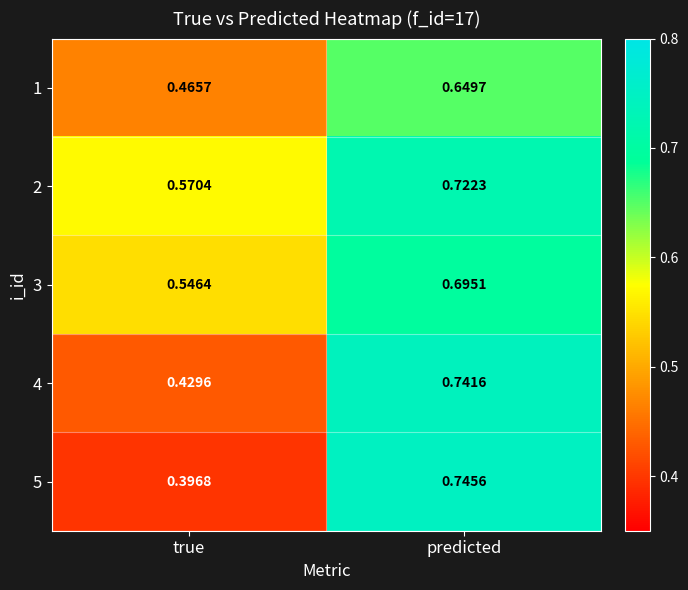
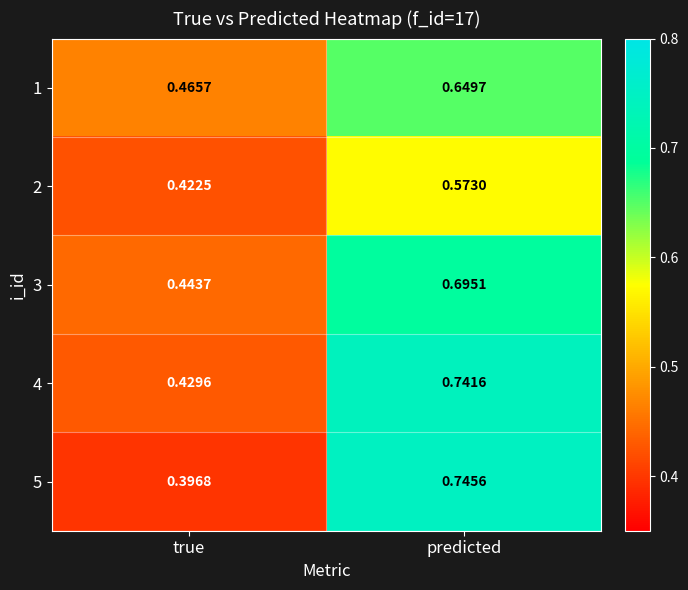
  {
    "1": {
      "true": 0.4657,
      "predicted": 0.6497
    },
    "2": {
-     "true": 0.5704,
-     "predicted": 0.7223
+     "true": 0.4225,
+     "predicted": 0.5730
    },
    "3": {
-     "true": 0.5464,
+     "true": 0.4437,
      "predicted": 0.6951
    },
    "4": {
      "true": 0.4296,
      "predicted": 0.7416
    },
    "5": {
      "true": 0.3968,
      "predicted": 0.7456
    }
  }
